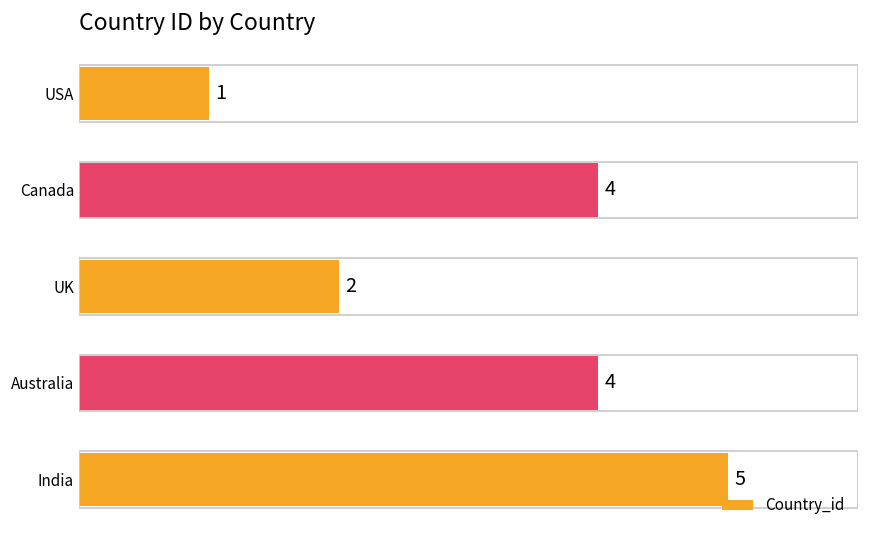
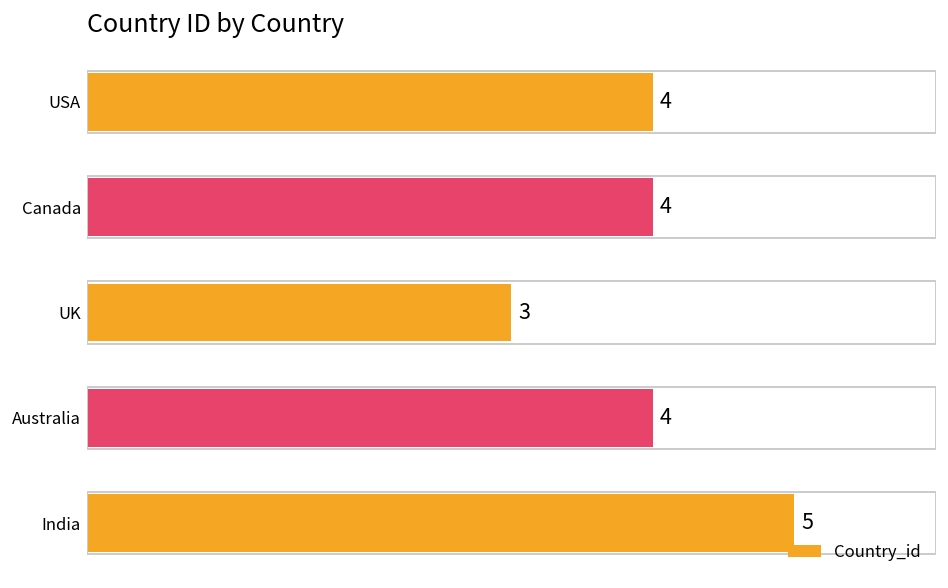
  {
-   "USA": 1,
+   "USA": 4,
    "Canada": 4,
-   "UK": 2,
+   "UK": 3,
    "Australia": 4,
    "India": 5
  }
